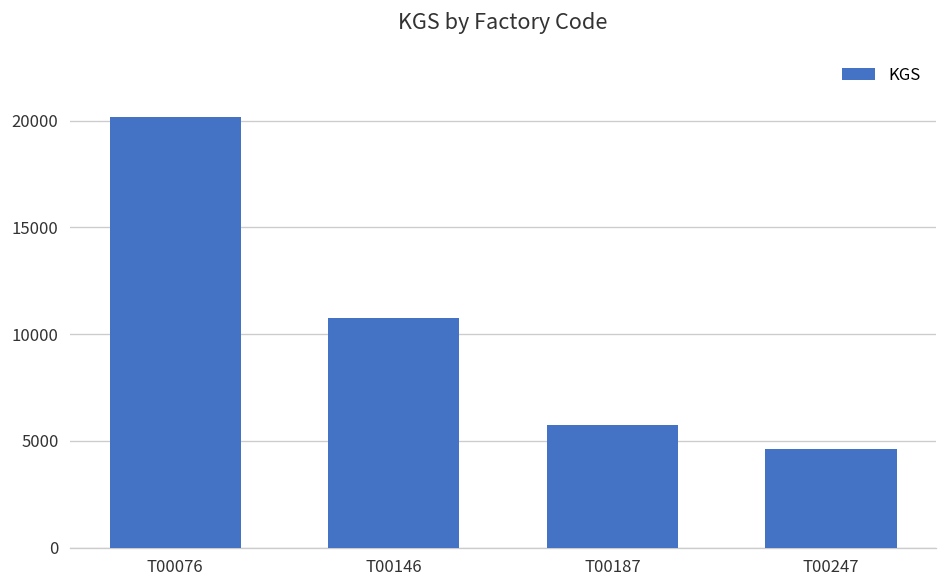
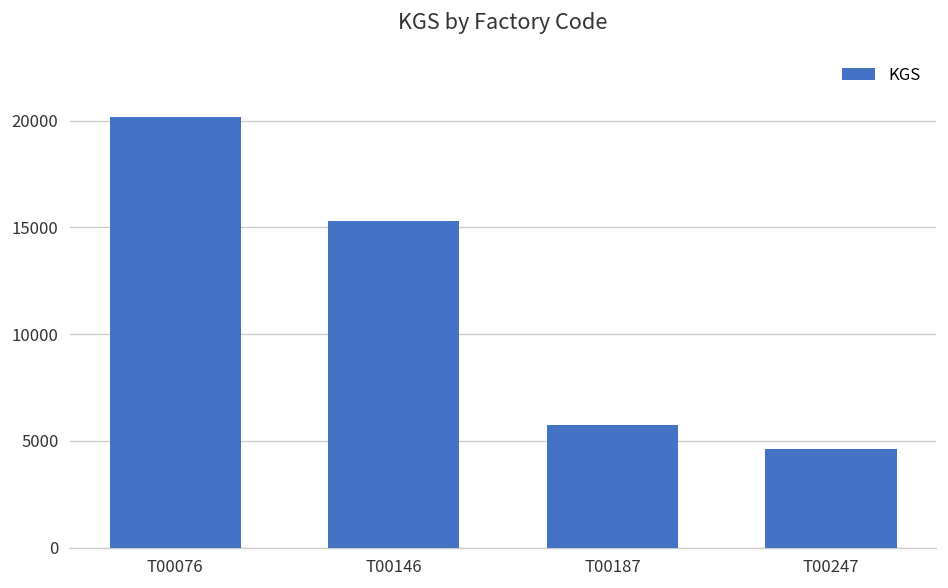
  {
    "T00076": 20200,
-   "T00146": 10700,
+   "T00146": 15300,
    "T00187": 5700,
    "T00247": 4600
  }
